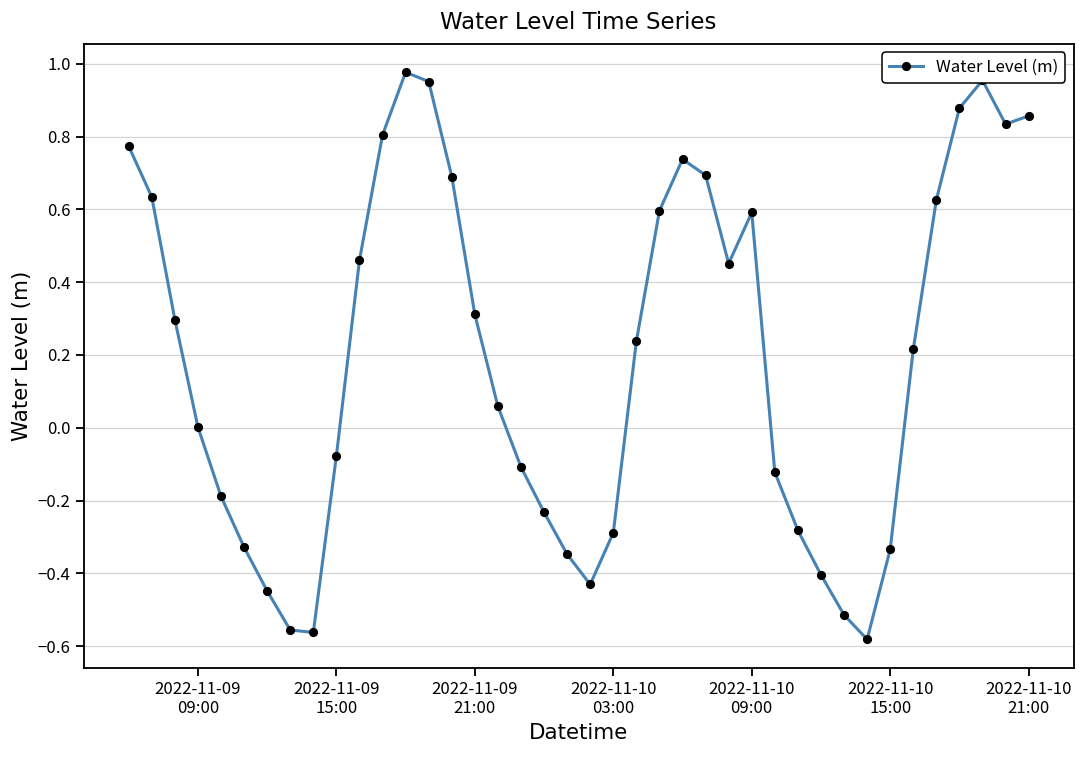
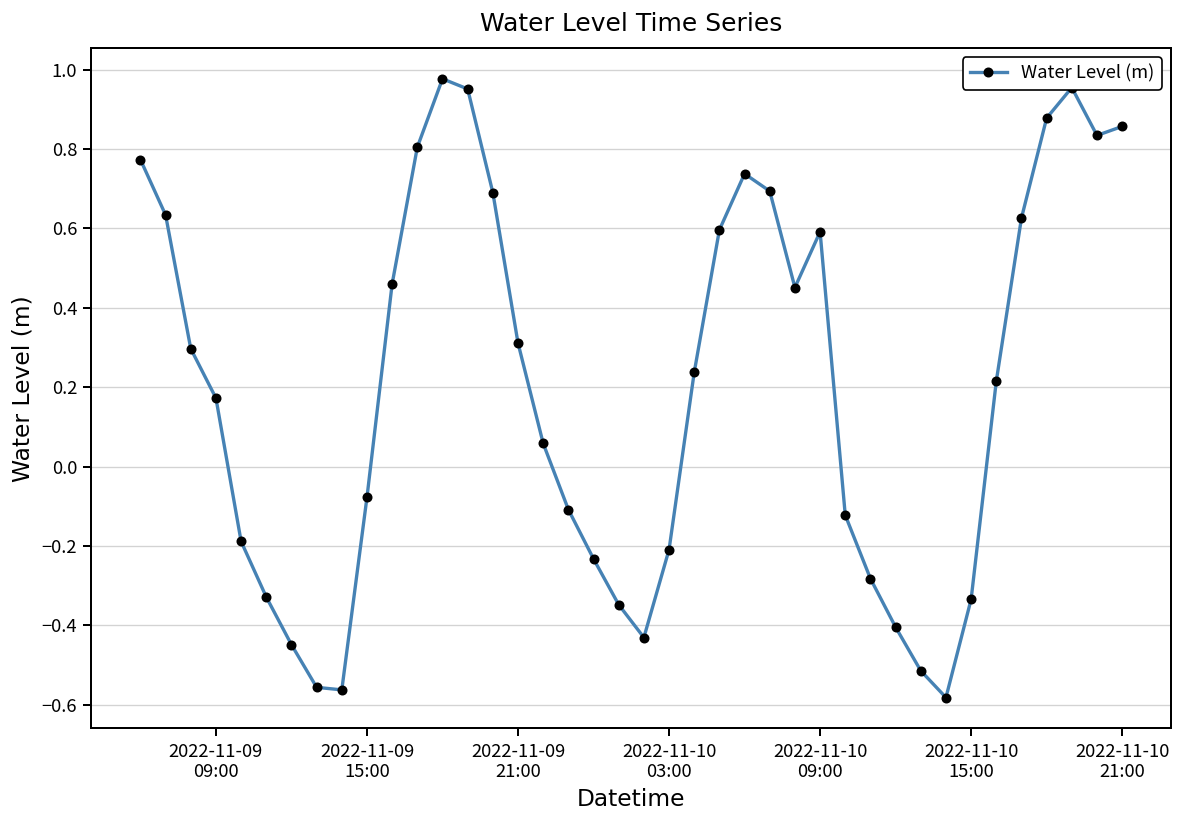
  {
-   "2022-11-09 09:00": 0.00,
+   "2022-11-09 09:00": 0.17,
    "2022-11-09 15:00": -0.08,
    "2022-11-09 21:00": 0.31,
-   "2022-11-10 03:00": -0.29,
+   "2022-11-10 03:00": -0.21,
    "2022-11-10 09:00": 0.59,
    "2022-11-10 15:00": -0.33,
    "2022-11-10 21:00": 0.86
  }
